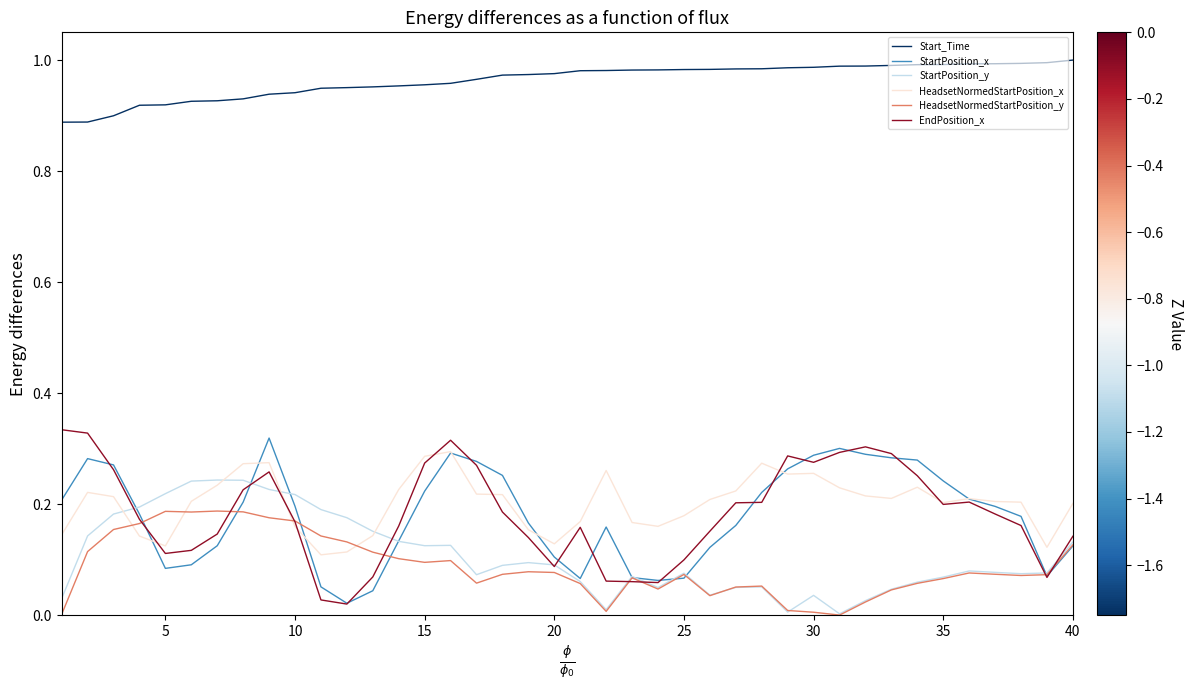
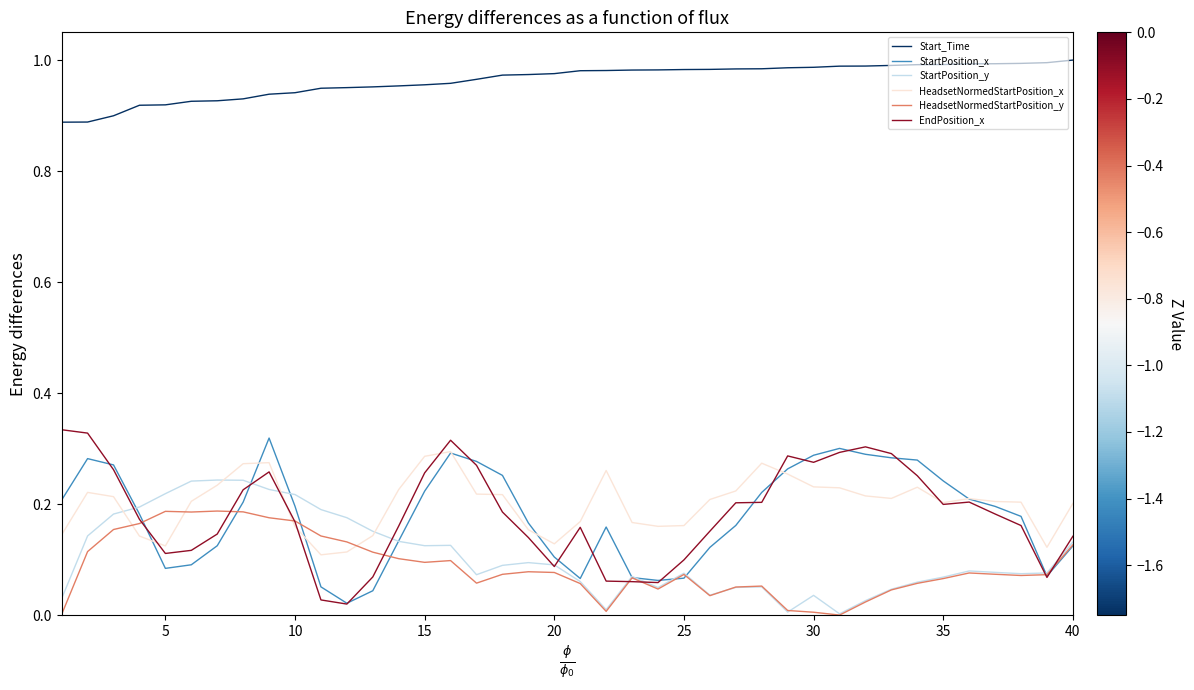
  {
    "Start_Time": {
      "5": 0.92,
      "10": 0.94,
      "15": 0.96,
      "20": 0.98,
      "25": 0.98,
      "30": 0.99,
      "40": 1.00
    },
    "StartPosition_x": {
      "5": 0.08,
      "10": 0.20,
      "15": 0.22,
      "20": 0.10,
      "25": 0.07,
      "30": 0.29,
      "35": 0.24
    },
    "StartPosition_y": {
      "5": 0.22,
      "10": 0.22,
      "15": 0.13,
      "30": 0.04,
      "40": 0.13
    },
    "HeadsetNormedStartPosition_x": {
      "5": 0.12,
      "10": 0.16,
      "15": 0.29,
      "20": 0.13,
-     "25": 0.18,
-     "30": 0.26,
+     "25": 0.16,
+     "30": 0.23,
      "40": 0.20
    },
    "HeadsetNormedStartPosition_y": {
      "5": 0.19,
      "15": 0.10,
      "20": 0.08,
      "30": 0.01
    },
    "EndPosition_x": {
      "5": 0.11,
-     "15": 0.27,
+     "15": 0.26,
      "25": 0.10,
      "30": 0.28,
      "40": 0.14
    }
  }
